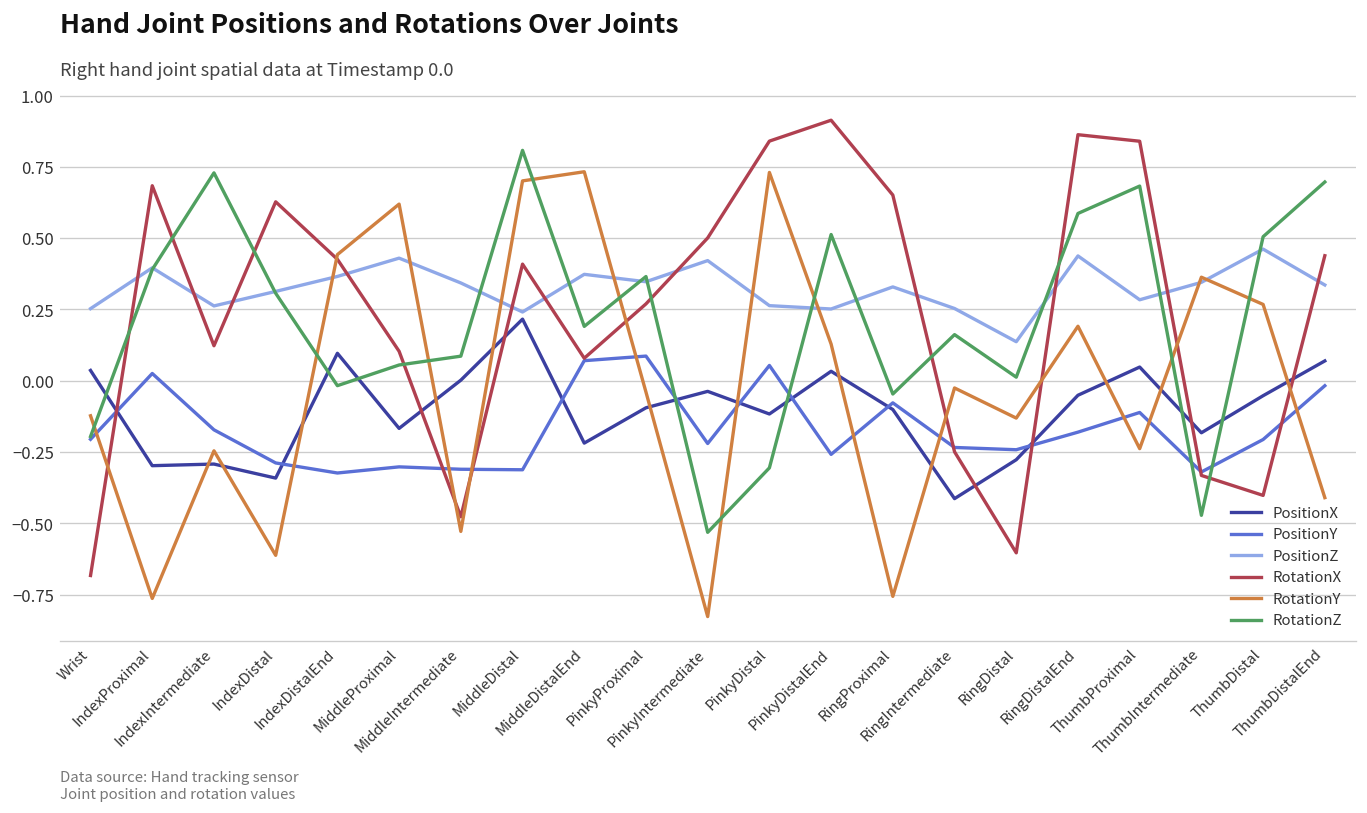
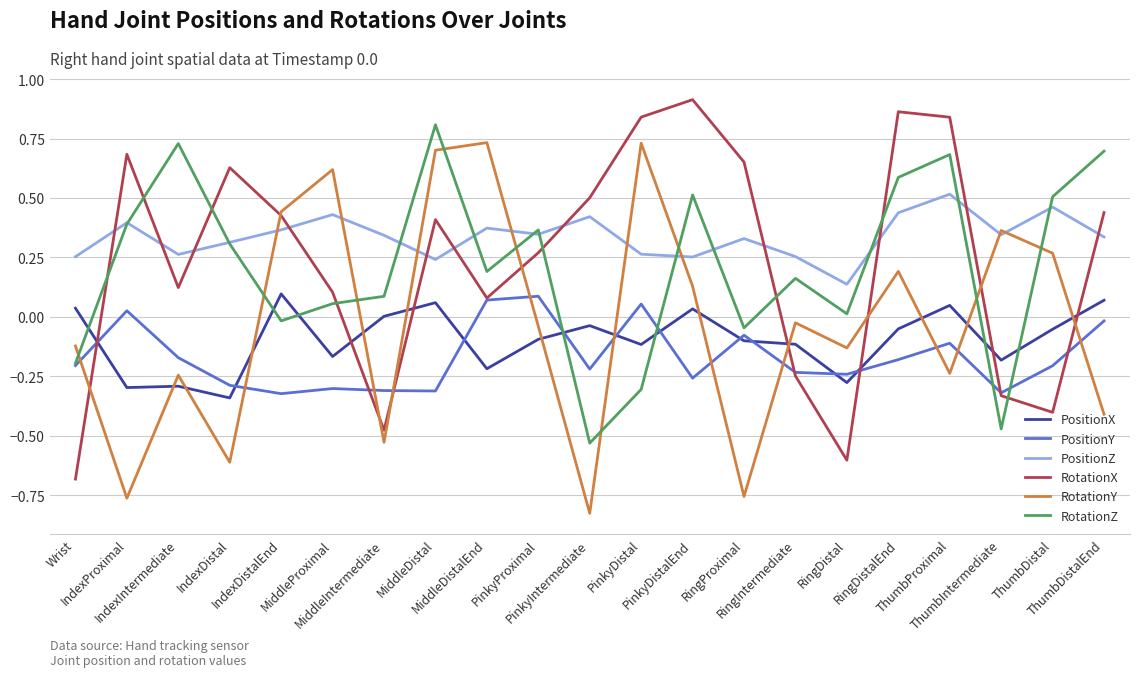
  {
    "PositionX": {
      "Wrist": 0.04,
      "IndexProximal": -0.30,
      "IndexIntermediate": -0.29,
      "IndexDistal": -0.34,
      "IndexDistalEnd": 0.10,
      "MiddleProximal": -0.17,
      "MiddleIntermediate": 0.00,
-     "MiddleDistal": 0.22,
+     "MiddleDistal": 0.06,
      "MiddleDistalEnd": -0.22,
      "PinkyProximal": -0.09,
      "PinkyIntermediate": -0.04,
      "PinkyDistal": -0.12,
      "PinkyDistalEnd": 0.03,
      "RingProximal": -0.10,
-     "RingIntermediate": -0.41,
+     "RingIntermediate": -0.12,
      "RingDistal": -0.28,
      "RingDistalEnd": -0.05,
      "ThumbProximal": 0.05,
      "ThumbIntermediate": -0.18,
      "ThumbDistal": -0.05,
      "ThumbDistalEnd": 0.07
    },
    "PositionY": {
      "IndexProximal": 0.03,
      "IndexIntermediate": -0.17,
      "IndexDistal": -0.29,
      "IndexDistalEnd": -0.32,
      "MiddleProximal": -0.30,
      "MiddleIntermediate": -0.31,
      "MiddleDistal": -0.31,
      "PinkyProximal": 0.09,
      "PinkyIntermediate": -0.22,
      "PinkyDistal": 0.05,
      "PinkyDistalEnd": -0.26,
      "RingProximal": -0.08,
      "RingIntermediate": -0.23,
      "RingDistal": -0.24,
      "RingDistalEnd": -0.18,
      "ThumbProximal": -0.11,
      "ThumbIntermediate": -0.32,
      "ThumbDistal": -0.21,
      "ThumbDistalEnd": -0.02
    },
    "PositionZ": {
      "Wrist": 0.25,
      "IndexIntermediate": 0.26,
      "IndexDistalEnd": 0.37,
      "MiddleProximal": 0.43,
      "MiddleIntermediate": 0.34,
      "MiddleDistal": 0.24,
      "MiddleDistalEnd": 0.37,
      "PinkyProximal": 0.35,
      "PinkyIntermediate": 0.42,
      "PinkyDistal": 0.26,
      "PinkyDistalEnd": 0.25,
      "RingProximal": 0.33,
      "RingIntermediate": 0.25,
      "RingDistal": 0.14,
      "RingDistalEnd": 0.44,
-     "ThumbProximal": 0.28,
+     "ThumbProximal": 0.52,
      "ThumbIntermediate": 0.35,
      "ThumbDistal": 0.46,
      "ThumbDistalEnd": 0.34
    },
    "RotationX": {
      "Wrist": -0.68,
      "IndexProximal": 0.68,
      "IndexIntermediate": 0.12,
      "IndexDistal": 0.63,
      "IndexDistalEnd": 0.43,
      "MiddleProximal": 0.10,
      "MiddleIntermediate": -0.48,
      "MiddleDistal": 0.41,
      "PinkyProximal": 0.27,
      "PinkyIntermediate": 0.50,
      "PinkyDistal": 0.84,
      "PinkyDistalEnd": 0.91,
      "RingProximal": 0.65,
      "RingIntermediate": -0.25,
      "RingDistal": -0.60,
      "RingDistalEnd": 0.86,
      "ThumbProximal": 0.84,
      "ThumbIntermediate": -0.33,
      "ThumbDistal": -0.40,
      "ThumbDistalEnd": 0.44
    },
    "RotationY": {
      "Wrist": -0.12,
      "IndexProximal": -0.76,
      "IndexIntermediate": -0.25,
      "IndexDistal": -0.61,
      "IndexDistalEnd": 0.44,
      "MiddleProximal": 0.62,
      "MiddleIntermediate": -0.53,
      "MiddleDistal": 0.70,
      "MiddleDistalEnd": 0.73,
      "PinkyProximal": -0.04,
      "PinkyIntermediate": -0.83,
      "PinkyDistal": 0.73,
      "PinkyDistalEnd": 0.13,
      "RingProximal": -0.76,
      "RingIntermediate": -0.03,
      "RingDistal": -0.13,
      "RingDistalEnd": 0.19,
      "ThumbProximal": -0.24,
      "ThumbIntermediate": 0.36,
      "ThumbDistal": 0.27,
      "ThumbDistalEnd": -0.41
    },
    "RotationZ": {
      "IndexIntermediate": 0.73,
      "IndexDistalEnd": -0.02,
      "MiddleProximal": 0.06,
      "MiddleIntermediate": 0.09,
      "MiddleDistal": 0.81,
      "MiddleDistalEnd": 0.19,
      "PinkyProximal": 0.37,
      "PinkyIntermediate": -0.53,
      "PinkyDistal": -0.31,
      "PinkyDistalEnd": 0.51,
      "RingProximal": -0.05,
      "RingIntermediate": 0.16,
      "RingDistal": 0.01,
      "RingDistalEnd": 0.59,
      "ThumbProximal": 0.68,
      "ThumbIntermediate": -0.47,
      "ThumbDistal": 0.51,
      "ThumbDistalEnd": 0.70
    }
  }
